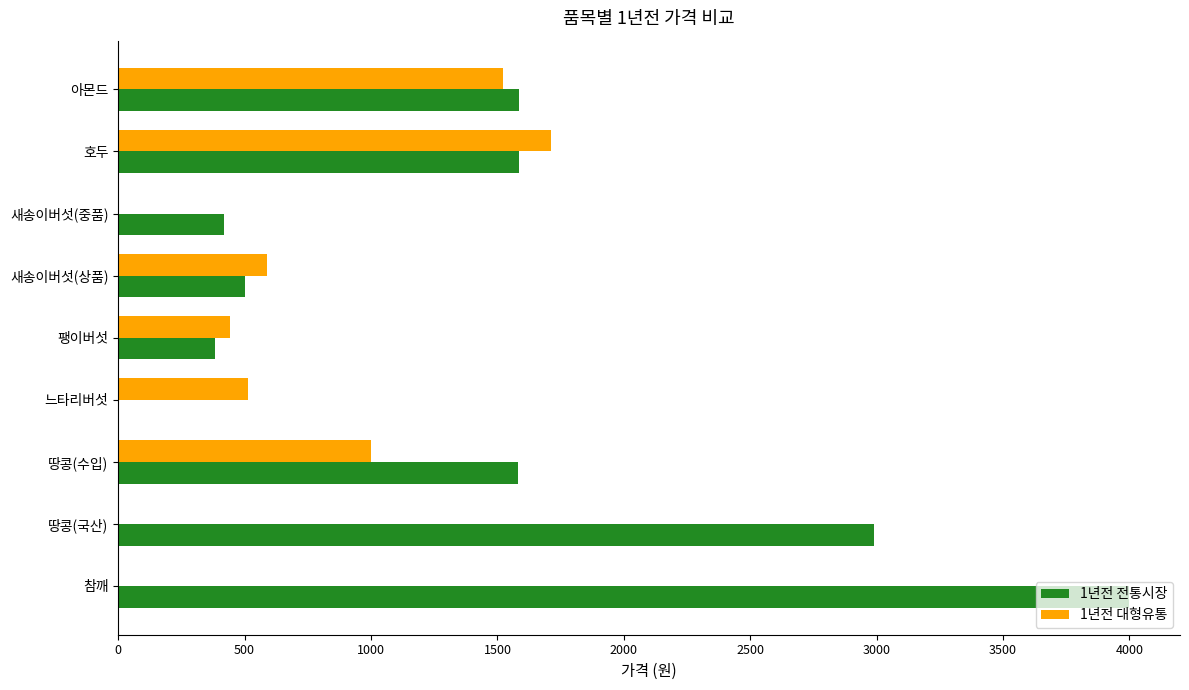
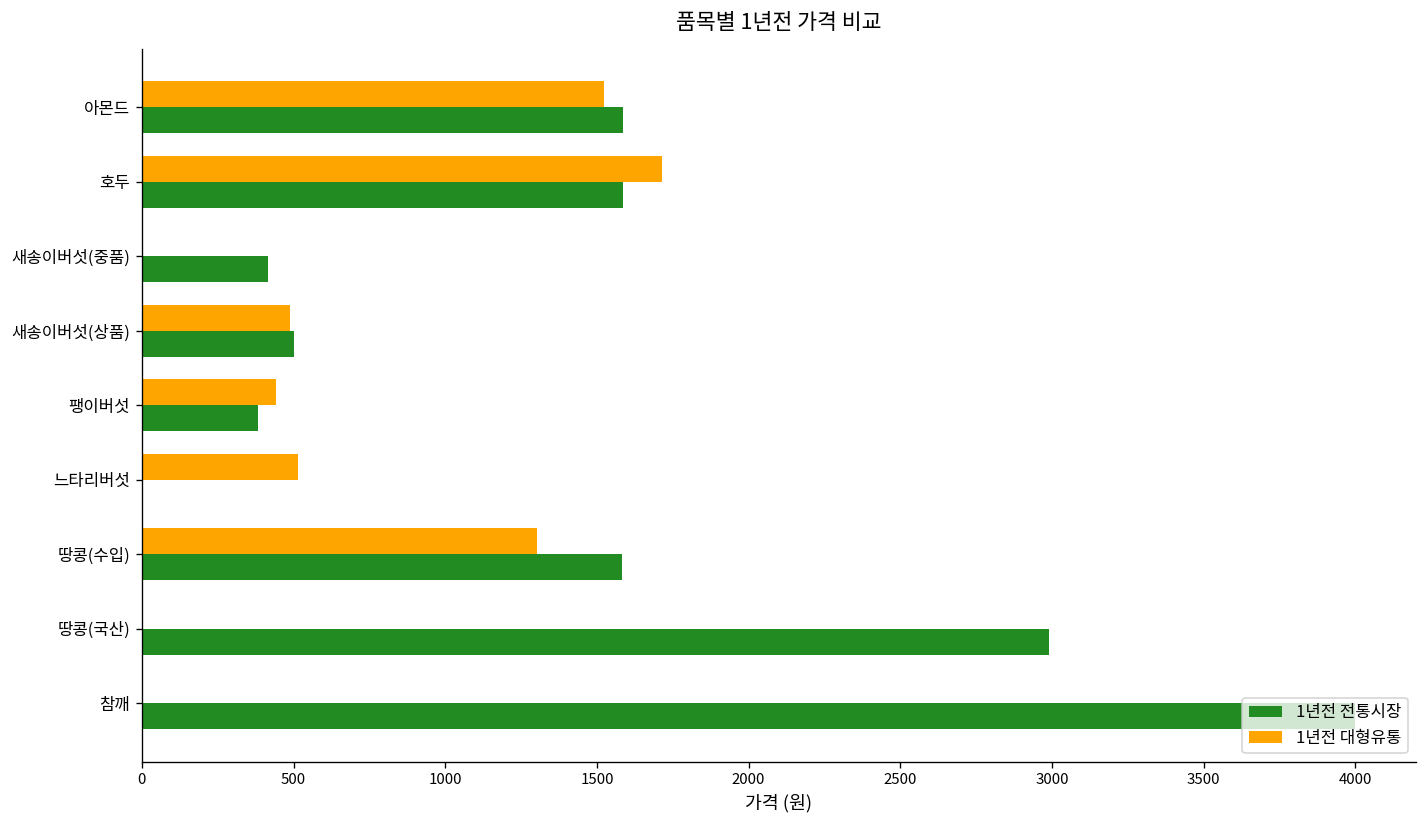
  {
    "1년전 전통시장": {
      "아몬드": 1590,
      "호두": 1590,
      "새송이버섯(중품)": 420,
      "새송이버섯(상품)": 500,
      "팽이버섯": 380,
      "느타리버섯": 0,
      "땅콩(수입)": 1580,
      "땅콩(국산)": 2990
    },
    "1년전 대형유통": {
      "아몬드": 1520,
      "호두": 1710,
      "새송이버섯(중품)": 0,
-     "새송이버섯(상품)": 590,
+     "새송이버섯(상품)": 490,
      "팽이버섯": 440,
      "느타리버섯": 510,
-     "땅콩(수입)": 1000,
+     "땅콩(수입)": 1300,
      "땅콩(국산)": 0,
      "참깨": 0
    }
  }
